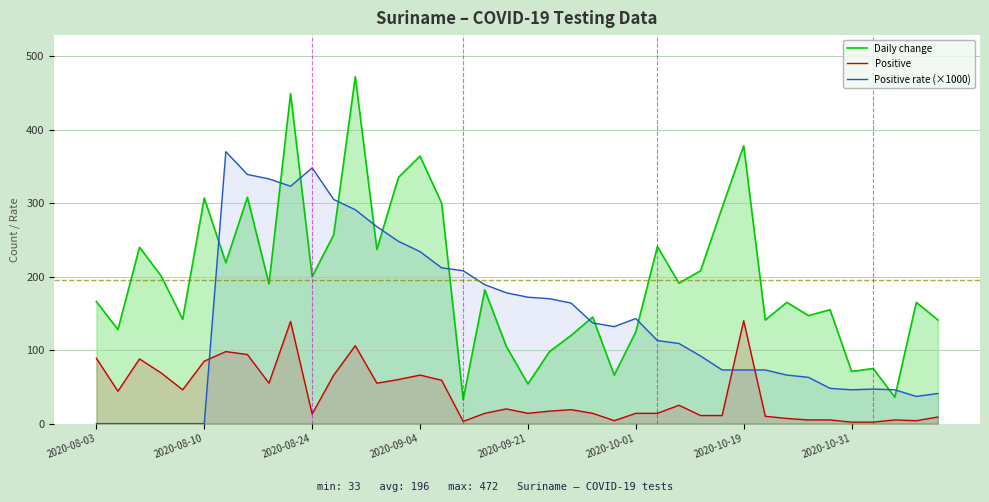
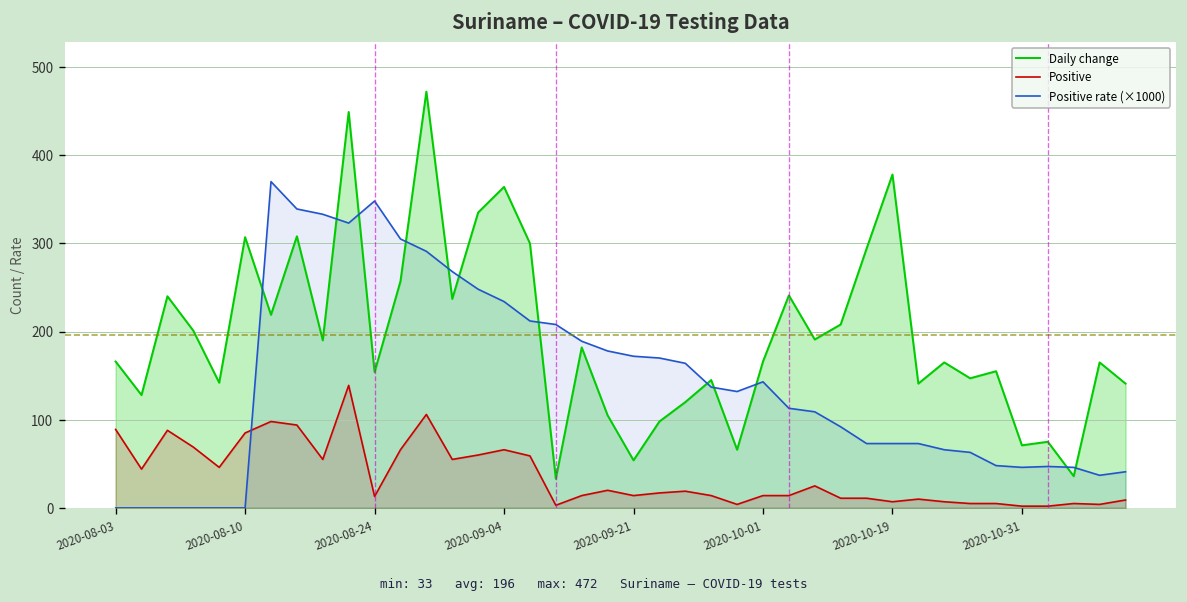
  {
    "Daily change": {
      "2020-08-03": 170,
      "2020-08-10": 310,
-     "2020-08-24": 200,
+     "2020-08-24": 150,
      "2020-09-04": 360,
      "2020-09-21": 50,
-     "2020-10-01": 130,
+     "2020-10-01": 170,
      "2020-10-19": 380,
      "2020-10-31": 70
    },
    "Positive": {
      "2020-08-03": 90,
      "2020-08-10": 90,
      "2020-08-24": 10,
      "2020-09-04": 70,
      "2020-09-21": 10,
      "2020-10-01": 10,
-     "2020-10-19": 140,
+     "2020-10-19": 10,
      "2020-10-31": 0
    },
    "Positive rate (×1000)": {
      "2020-08-03": 0,
      "2020-08-10": 0,
      "2020-08-24": 350,
      "2020-09-04": 230,
      "2020-09-21": 170,
      "2020-10-01": 140,
      "2020-10-19": 70,
      "2020-10-31": 50
    }
  }
